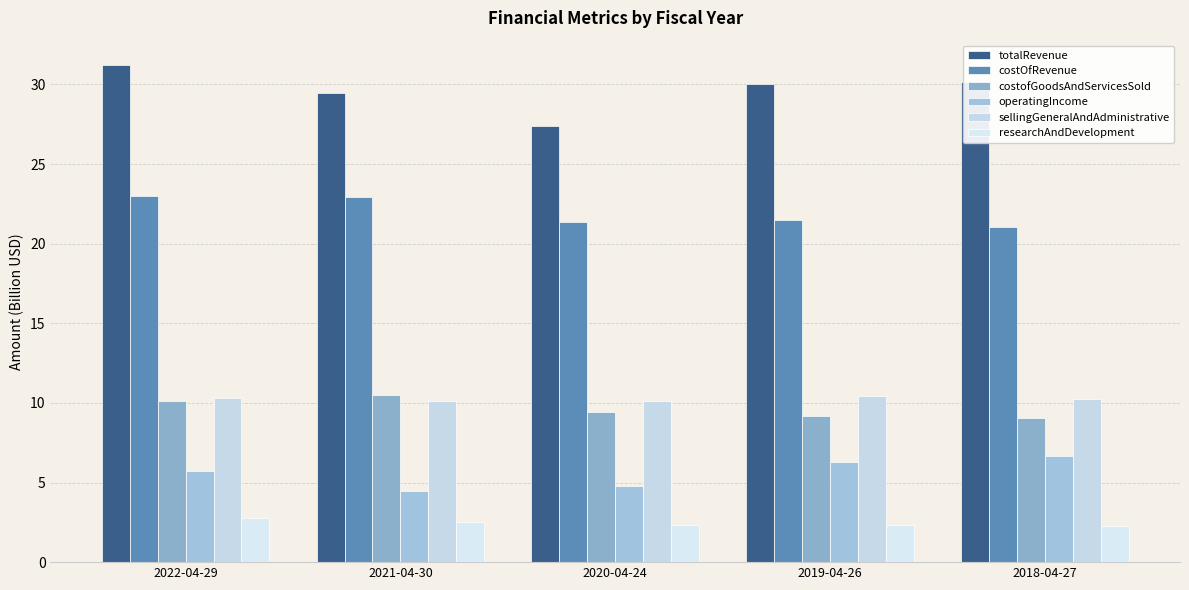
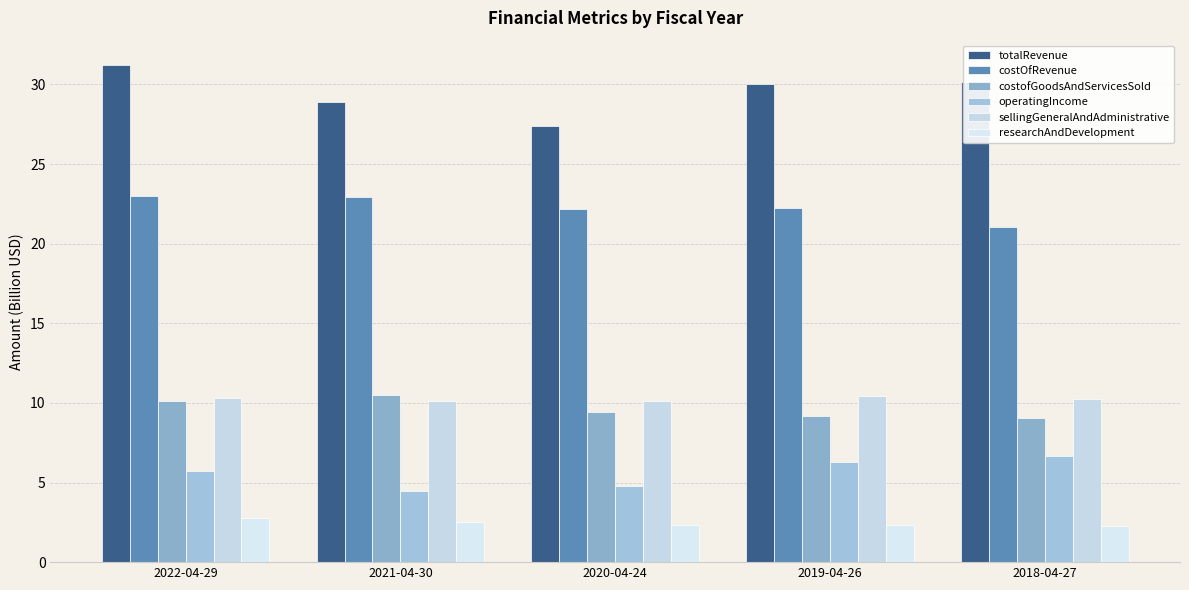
  {
    "totalRevenue": {
      "2022-04-29": 31.2,
-     "2021-04-30": 29.5,
+     "2021-04-30": 28.9,
      "2020-04-24": 27.4,
      "2019-04-26": 30.1
    },
    "costOfRevenue": {
      "2022-04-29": 23.0,
      "2021-04-30": 22.9,
-     "2020-04-24": 21.4,
-     "2019-04-26": 21.5,
+     "2020-04-24": 22.2,
+     "2019-04-26": 22.2,
      "2018-04-27": 21.1
    }
  }
